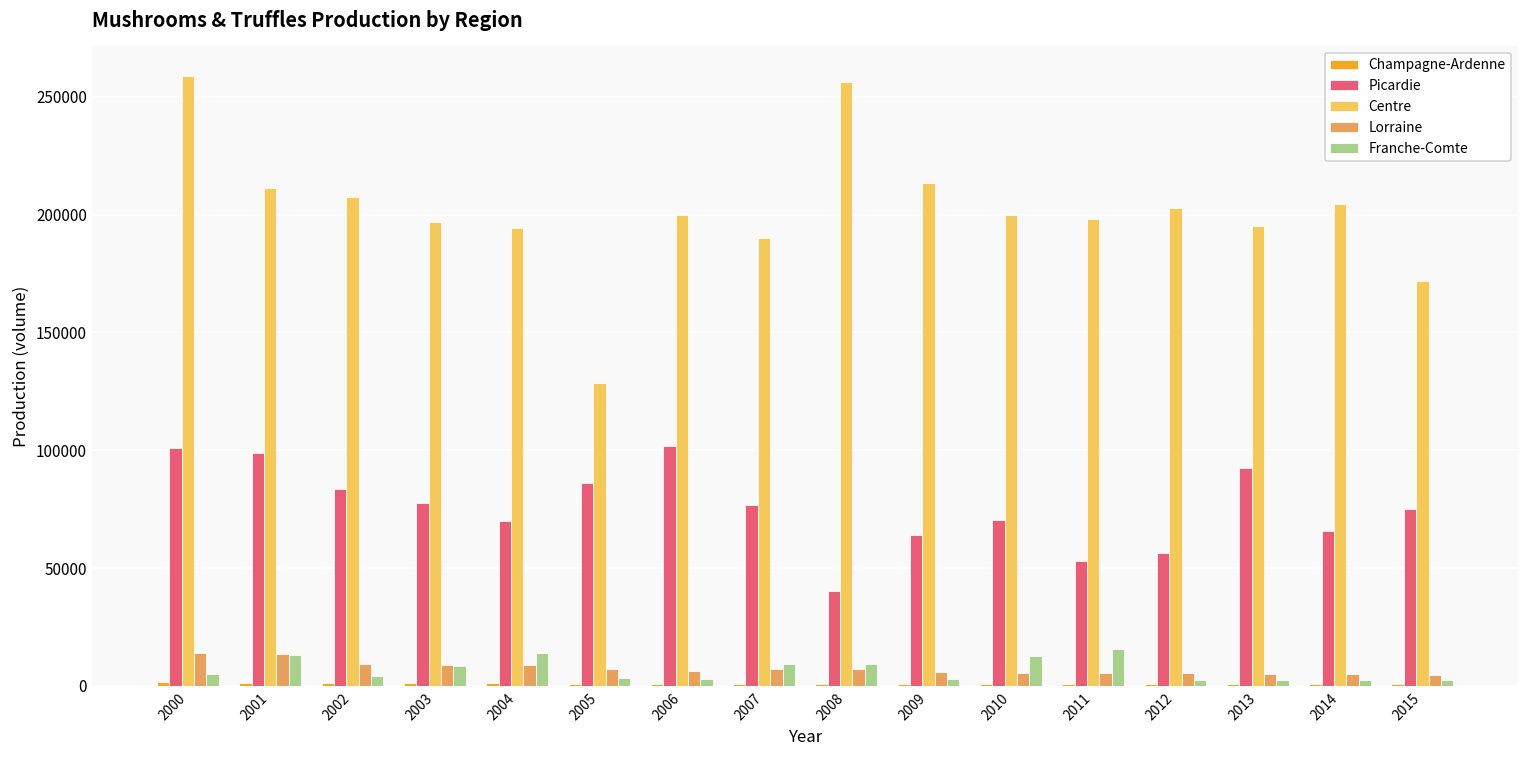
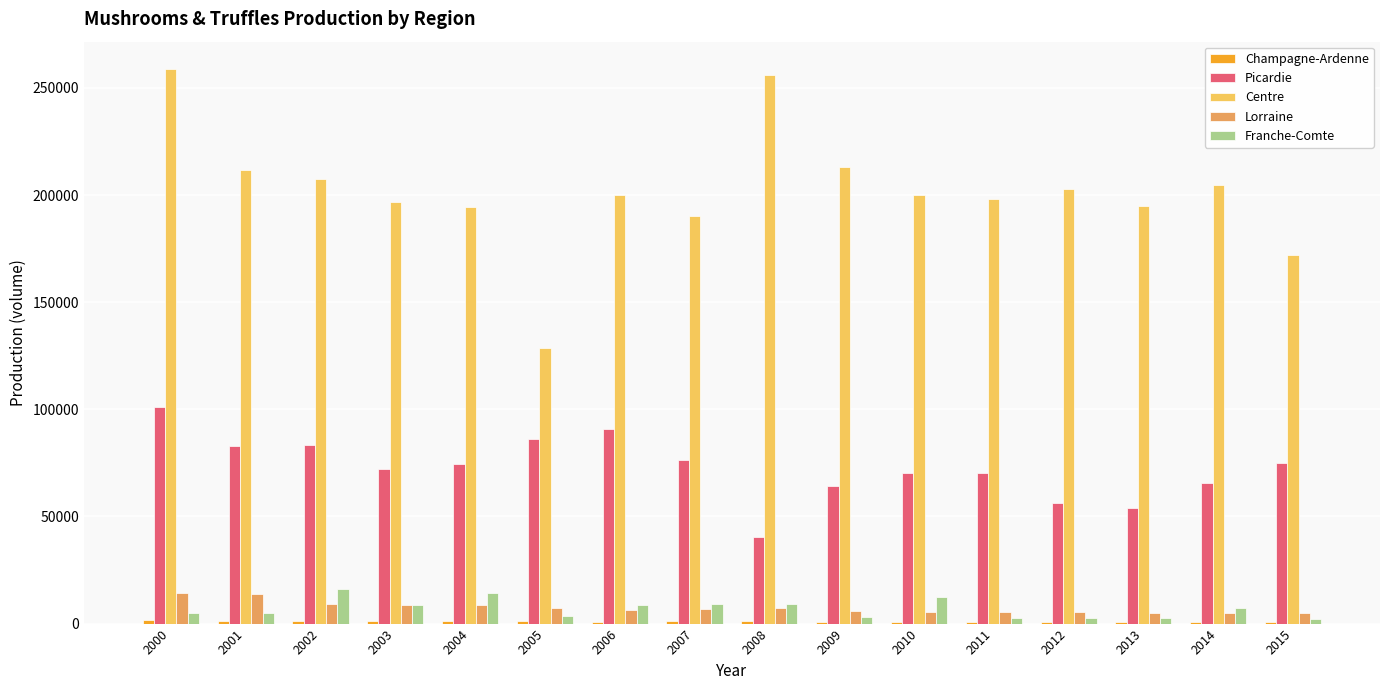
  {
    "Picardie": {
      "2000": 101000,
-     "2001": 99000,
+     "2001": 83000,
      "2002": 84000,
-     "2003": 78000,
-     "2004": 70000,
+     "2003": 72000,
+     "2004": 74000,
      "2005": 86000,
-     "2006": 102000,
+     "2006": 91000,
      "2007": 77000,
      "2008": 40000,
      "2009": 64000,
      "2010": 70000,
-     "2011": 53000,
+     "2011": 70000,
      "2012": 56000,
-     "2013": 92000,
+     "2013": 54000,
      "2014": 66000,
      "2015": 75000
    },
    "Franche-Comte": {
      "2000": 5000,
-     "2001": 13000,
-     "2002": 4000,
+     "2001": 5000,
+     "2002": 16000,
      "2003": 8000,
      "2004": 14000,
      "2005": 4000,
-     "2006": 3000,
+     "2006": 9000,
      "2007": 9000,
      "2008": 9000,
      "2009": 3000,
      "2010": 13000,
-     "2011": 15000,
+     "2011": 3000,
      "2012": 3000,
      "2013": 2000,
-     "2014": 2000,
+     "2014": 7000,
      "2015": 2000
    }
  }
